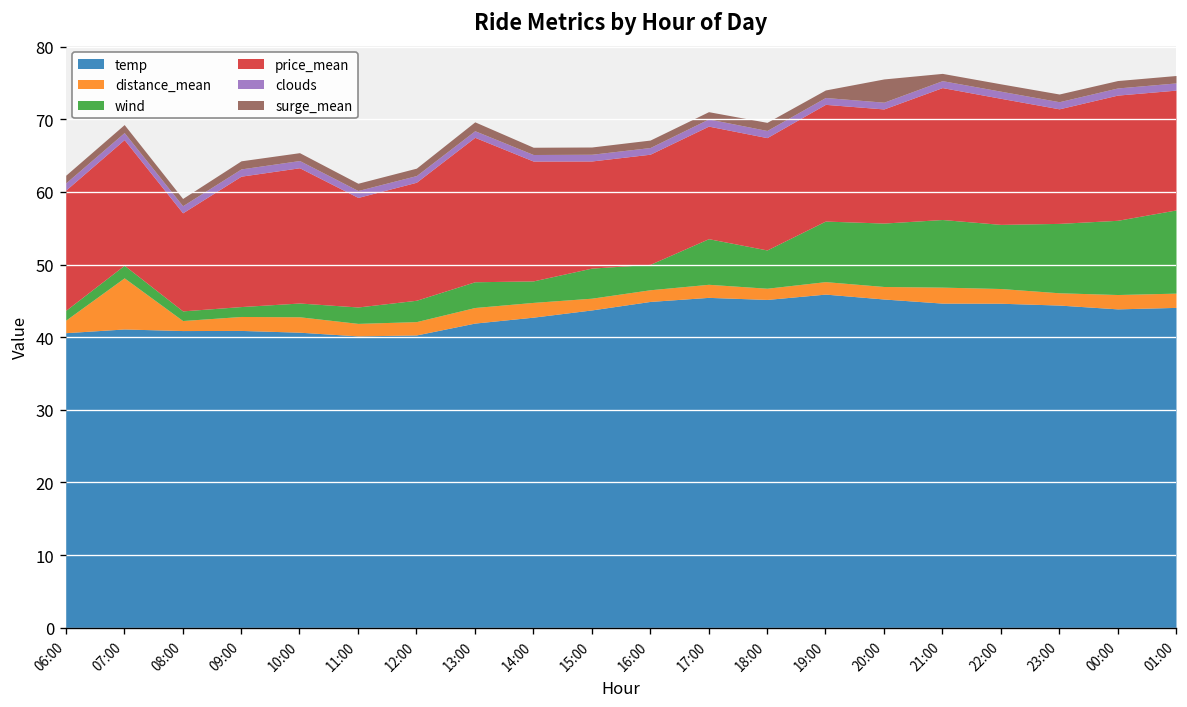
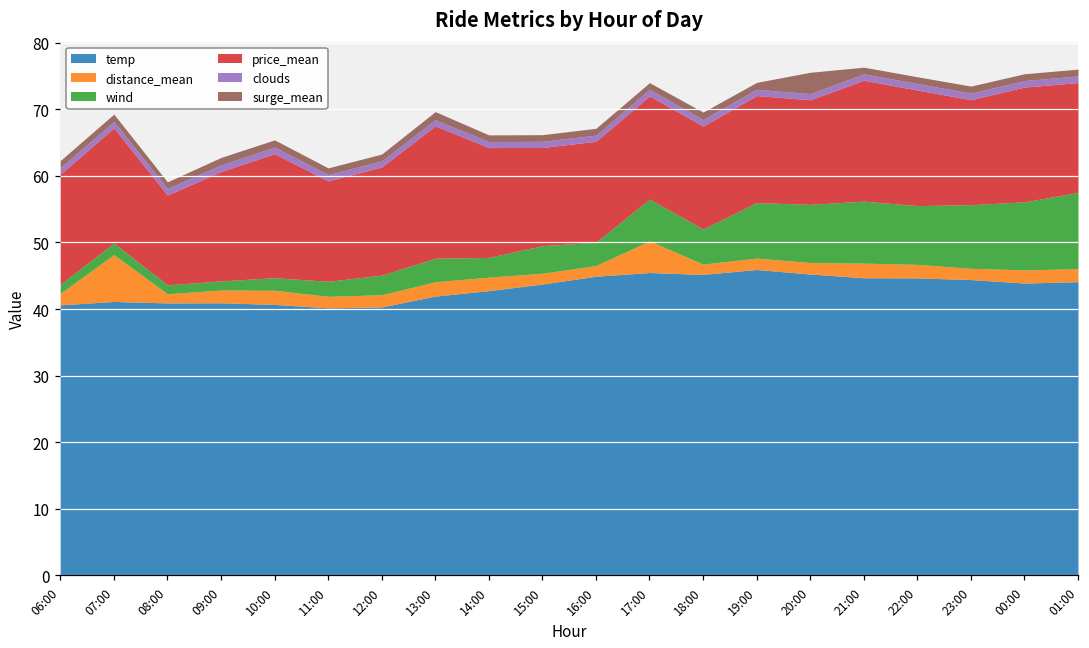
  {
    "temp": {
      "06:00": 41,
      "07:00": 41,
      "08:00": 41,
      "09:00": 41,
      "10:00": 41,
      "11:00": 40,
      "12:00": 40,
      "13:00": 42,
      "14:00": 43,
      "15:00": 44,
      "16:00": 45,
      "17:00": 45,
      "18:00": 45,
      "19:00": 46,
      "20:00": 45,
      "21:00": 45,
      "22:00": 45,
      "23:00": 44,
      "00:00": 44,
      "01:00": 44
    },
    "distance_mean": {
      "06:00": 2,
      "07:00": 7,
      "08:00": 1,
      "09:00": 2,
      "10:00": 2,
      "11:00": 2,
      "12:00": 2,
      "13:00": 2,
      "14:00": 2,
      "15:00": 2,
      "16:00": 2,
-     "17:00": 2,
+     "17:00": 5,
      "18:00": 2,
      "19:00": 2,
      "20:00": 2,
      "21:00": 2,
      "22:00": 2,
      "23:00": 2,
      "00:00": 2,
      "01:00": 2
    },
    "wind": {
      "06:00": 1,
      "07:00": 2,
      "08:00": 1,
      "09:00": 1,
      "10:00": 2,
      "11:00": 2,
      "12:00": 3,
      "13:00": 4,
      "14:00": 3,
      "15:00": 4,
      "16:00": 3,
      "17:00": 6,
      "18:00": 5,
      "19:00": 8,
      "20:00": 9,
      "21:00": 9,
      "22:00": 9,
      "23:00": 10,
      "00:00": 10,
      "01:00": 11
    },
    "price_mean": {
      "06:00": 17,
      "07:00": 17,
      "08:00": 14,
-     "09:00": 18,
+     "09:00": 16,
      "10:00": 19,
      "11:00": 15,
      "12:00": 16,
      "13:00": 20,
      "14:00": 17,
      "15:00": 15,
      "16:00": 15,
      "17:00": 16,
      "18:00": 15,
      "19:00": 16,
      "20:00": 16,
      "21:00": 18,
      "22:00": 17,
      "23:00": 16,
      "00:00": 17,
      "01:00": 16
    },
    "clouds": {
      "06:00": 1,
      "07:00": 1,
      "08:00": 1,
      "09:00": 1,
      "10:00": 1,
      "11:00": 1,
      "12:00": 1,
      "13:00": 1,
      "14:00": 1,
      "15:00": 1,
      "16:00": 1,
      "17:00": 1,
      "18:00": 1,
      "19:00": 1,
      "20:00": 1,
      "21:00": 1,
      "22:00": 1,
      "23:00": 1,
      "00:00": 1,
      "01:00": 1
    },
    "surge_mean": {
      "06:00": 1,
      "07:00": 1,
      "08:00": 1,
      "09:00": 1,
      "10:00": 1,
      "11:00": 1,
      "12:00": 1,
      "13:00": 1,
      "14:00": 1,
      "15:00": 1,
      "16:00": 1,
      "17:00": 1,
      "18:00": 1,
      "19:00": 1,
      "20:00": 3,
      "21:00": 1,
      "22:00": 1,
      "23:00": 1,
      "00:00": 1,
      "01:00": 1
    }
  }
